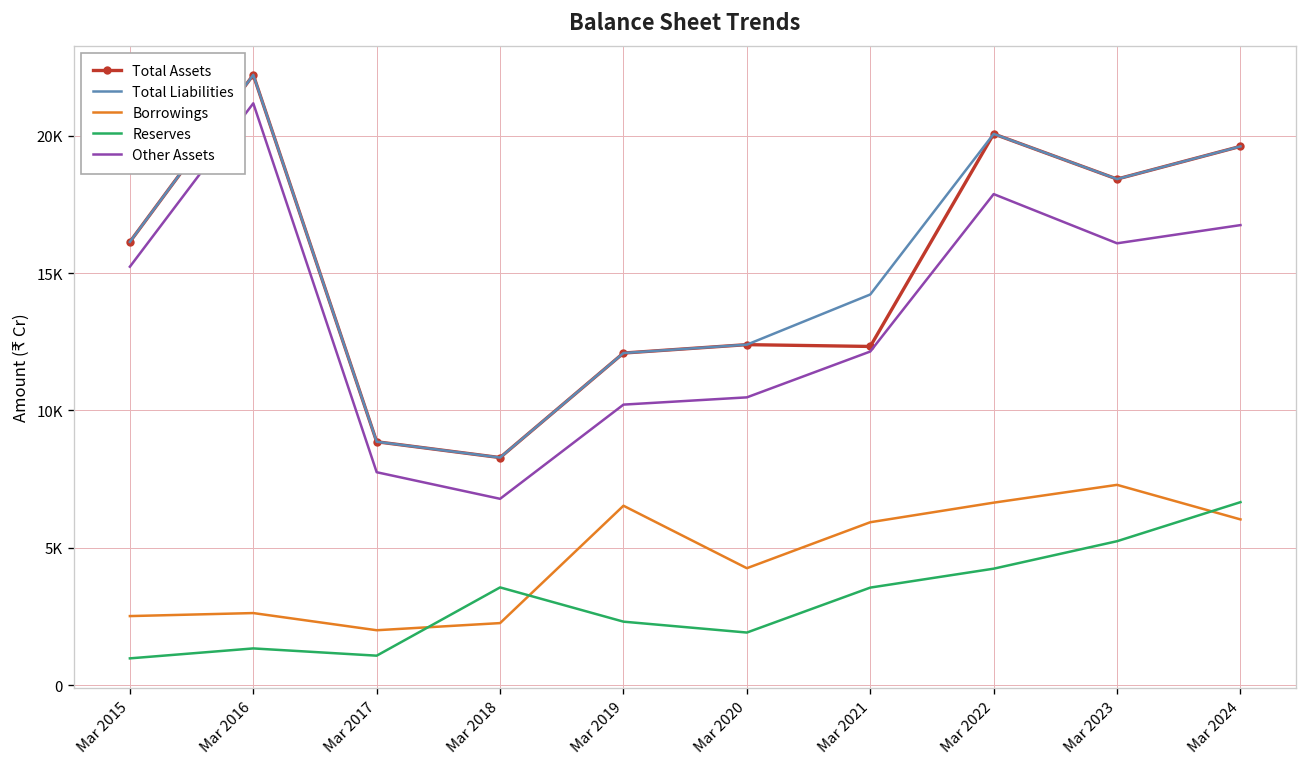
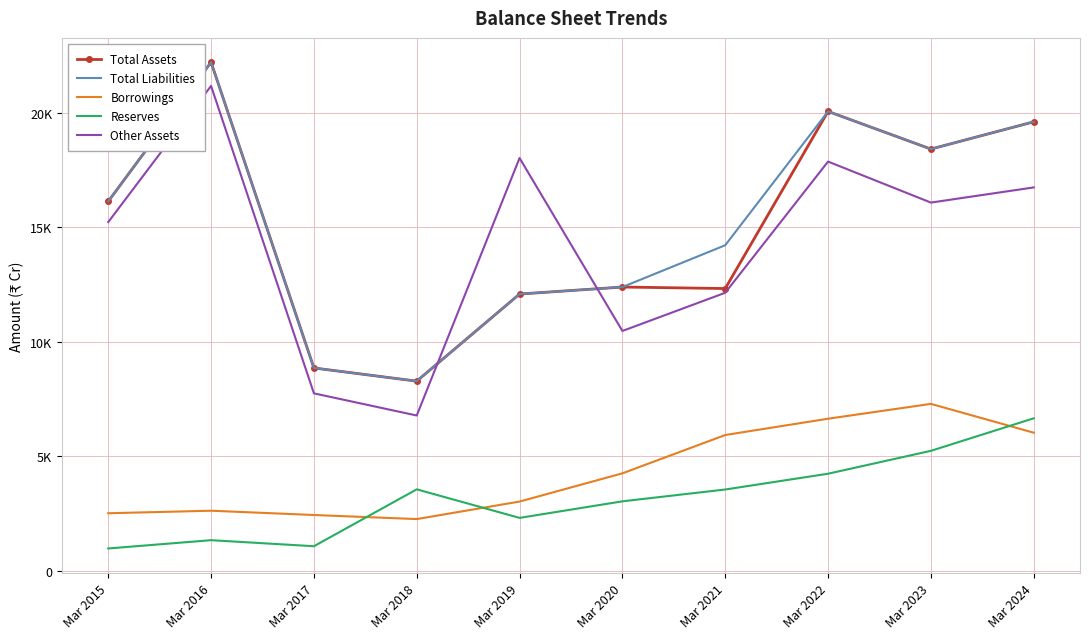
  {
    "Total Assets": {
      "Mar 2021": 12300
    },
    "Total Liabilities": {
      "Mar 2021": 14200
    },
    "Borrowings": {
      "Mar 2015": 2500,
      "Mar 2016": 2600,
-     "Mar 2017": 2000,
+     "Mar 2017": 2400,
      "Mar 2018": 2300,
-     "Mar 2019": 6500,
+     "Mar 2019": 3000,
      "Mar 2020": 4300,
      "Mar 2021": 5900,
      "Mar 2022": 6600,
      "Mar 2023": 7300,
      "Mar 2024": 6000
    },
    "Reserves": {
      "Mar 2015": 1000,
      "Mar 2016": 1300,
      "Mar 2017": 1100,
      "Mar 2018": 3600,
      "Mar 2019": 2300,
-     "Mar 2020": 1900,
+     "Mar 2020": 3000,
      "Mar 2021": 3600,
      "Mar 2022": 4200,
      "Mar 2023": 5200,
      "Mar 2024": 6700
    },
    "Other Assets": {
      "Mar 2015": 15200,
      "Mar 2016": 21200,
      "Mar 2017": 7800,
      "Mar 2018": 6800,
-     "Mar 2019": 10200,
+     "Mar 2019": 18000,
      "Mar 2020": 10500,
      "Mar 2021": 12100,
      "Mar 2022": 17900,
      "Mar 2023": 16100,
      "Mar 2024": 16700
    }
  }
